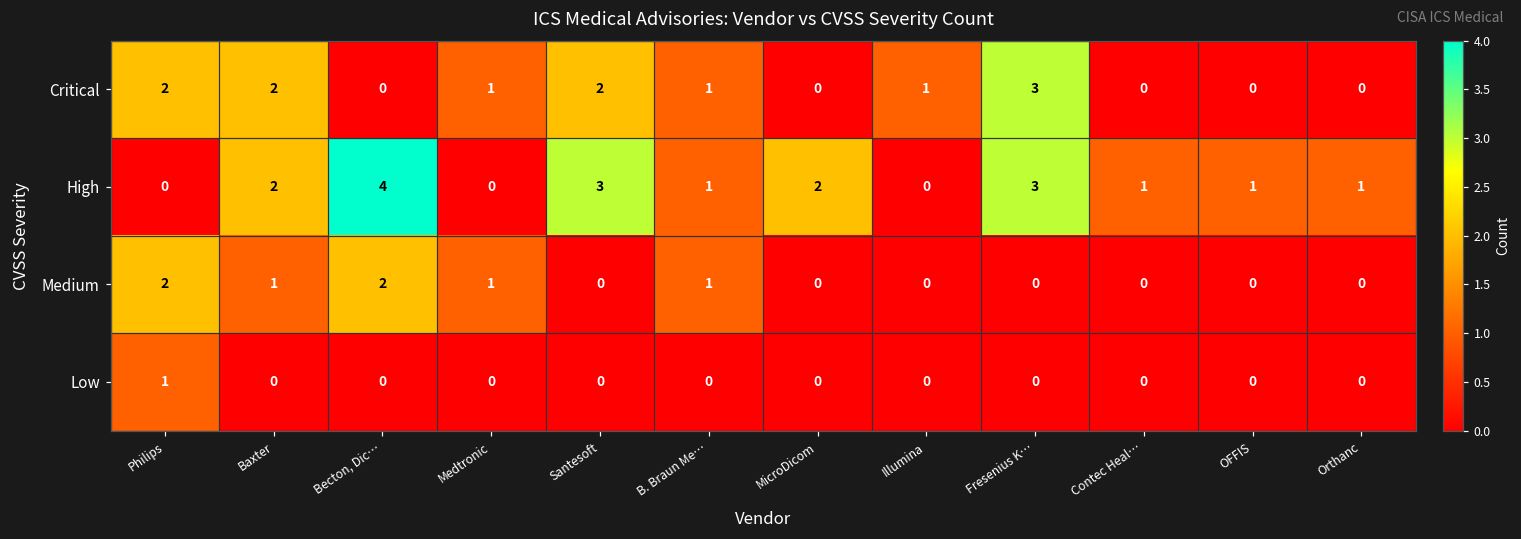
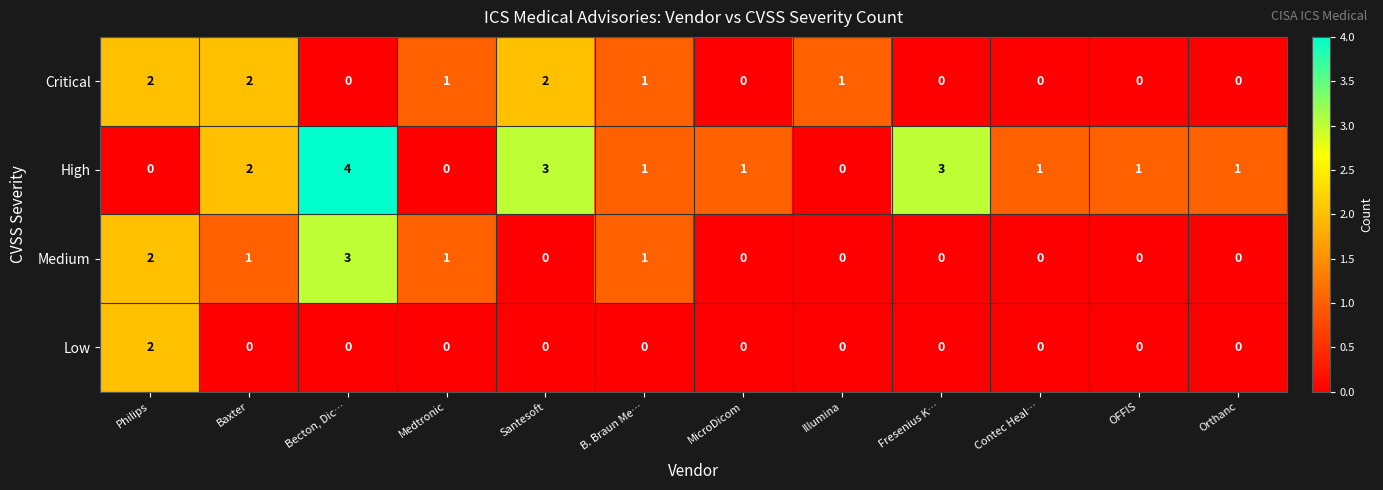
  {
    "Critical": {
      "Philips": 2,
      "Baxter": 2,
      "Becton, Dic…": 0,
      "Medtronic": 1,
      "Santesoft": 2,
      "B. Braun Me…": 1,
      "MicroDicom": 0,
      "Illumina": 1,
-     "Fresenius K…": 3,
+     "Fresenius K…": 0,
      "Contec Heal…": 0,
      "OFFIS": 0,
      "Orthanc": 0
    },
    "High": {
      "Philips": 0,
      "Baxter": 2,
      "Becton, Dic…": 4,
      "Medtronic": 0,
      "Santesoft": 3,
      "B. Braun Me…": 1,
-     "MicroDicom": 2,
+     "MicroDicom": 1,
      "Illumina": 0,
      "Fresenius K…": 3,
      "Contec Heal…": 1,
      "OFFIS": 1,
      "Orthanc": 1
    },
    "Medium": {
      "Philips": 2,
      "Baxter": 1,
-     "Becton, Dic…": 2,
+     "Becton, Dic…": 3,
      "Medtronic": 1,
      "Santesoft": 0,
      "B. Braun Me…": 1,
      "MicroDicom": 0,
      "Illumina": 0,
      "Fresenius K…": 0,
      "Contec Heal…": 0,
      "OFFIS": 0,
      "Orthanc": 0
    },
    "Low": {
-     "Philips": 1,
+     "Philips": 2,
      "Baxter": 0,
      "Becton, Dic…": 0,
      "Medtronic": 0,
      "Santesoft": 0,
      "B. Braun Me…": 0,
      "MicroDicom": 0,
      "Illumina": 0,
      "Fresenius K…": 0,
      "Contec Heal…": 0,
      "OFFIS": 0,
      "Orthanc": 0
    }
  }
